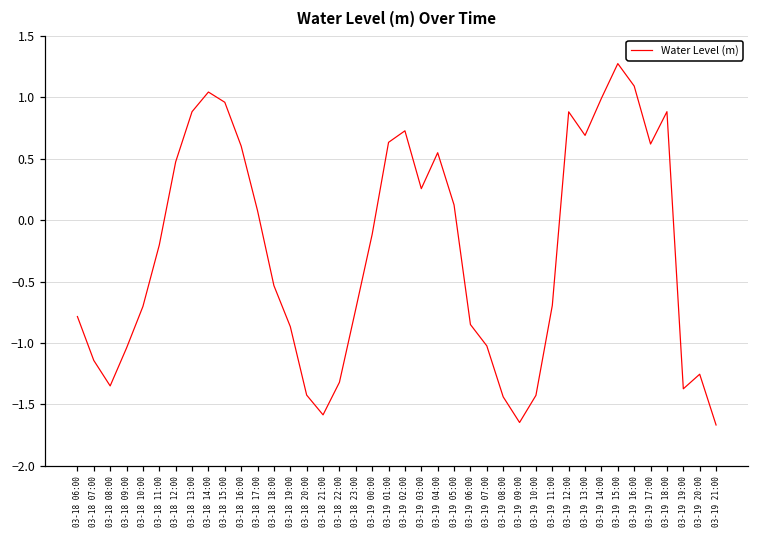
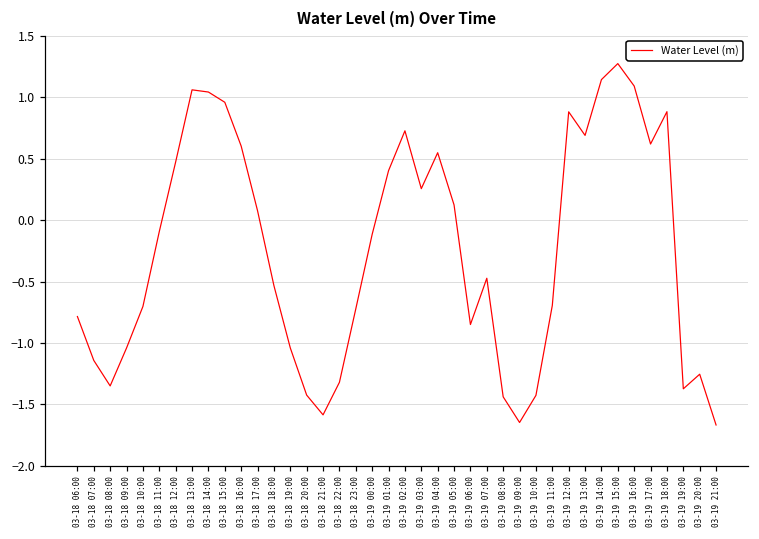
  {
    "03-18 06:00": -0.78,
    "03-18 07:00": -1.14,
    "03-18 08:00": -1.35,
    "03-18 09:00": -1.04,
    "03-18 10:00": -0.70,
-   "03-18 11:00": -0.20,
+   "03-18 11:00": -0.09,
    "03-18 12:00": 0.47,
-   "03-18 13:00": 0.88,
+   "03-18 13:00": 1.06,
    "03-18 14:00": 1.04,
    "03-18 15:00": 0.96,
    "03-18 16:00": 0.60,
    "03-18 17:00": 0.08,
    "03-18 18:00": -0.53,
-   "03-18 19:00": -0.87,
+   "03-18 19:00": -1.04,
    "03-18 20:00": -1.42,
    "03-18 21:00": -1.58,
    "03-18 22:00": -1.32,
    "03-18 23:00": -0.72,
    "03-19 00:00": -0.12,
-   "03-19 01:00": 0.63,
+   "03-19 01:00": 0.40,
    "03-19 02:00": 0.73,
    "03-19 03:00": 0.26,
    "03-19 04:00": 0.55,
    "03-19 05:00": 0.12,
    "03-19 06:00": -0.85,
-   "03-19 07:00": -1.02,
+   "03-19 07:00": -0.47,
    "03-19 08:00": -1.44,
    "03-19 09:00": -1.65,
    "03-19 10:00": -1.43,
    "03-19 11:00": -0.69,
    "03-19 12:00": 0.88,
    "03-19 13:00": 0.69,
-   "03-19 14:00": 0.99,
+   "03-19 14:00": 1.14,
    "03-19 15:00": 1.27,
    "03-19 16:00": 1.09,
    "03-19 17:00": 0.62,
    "03-19 18:00": 0.88,
    "03-19 19:00": -1.37,
    "03-19 20:00": -1.25,
    "03-19 21:00": -1.67
  }
